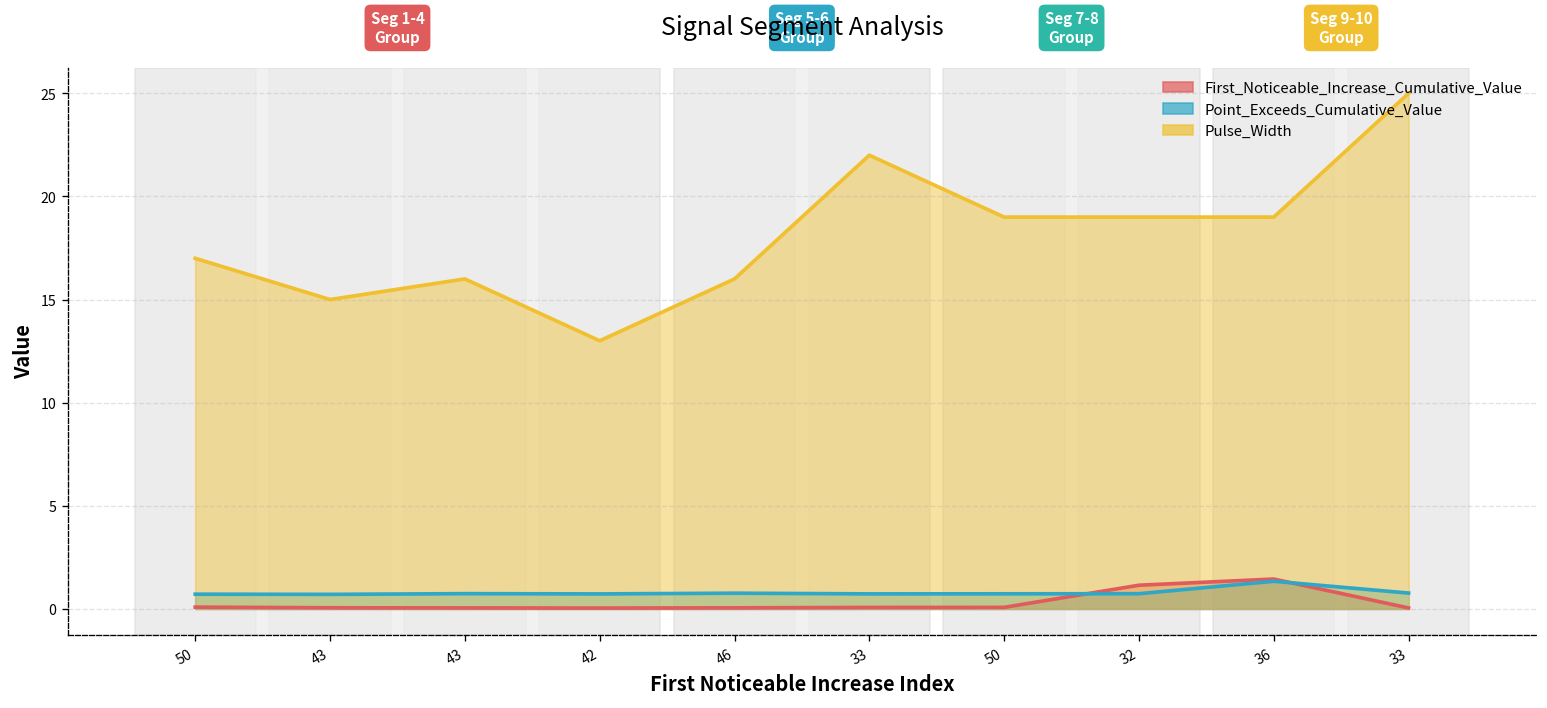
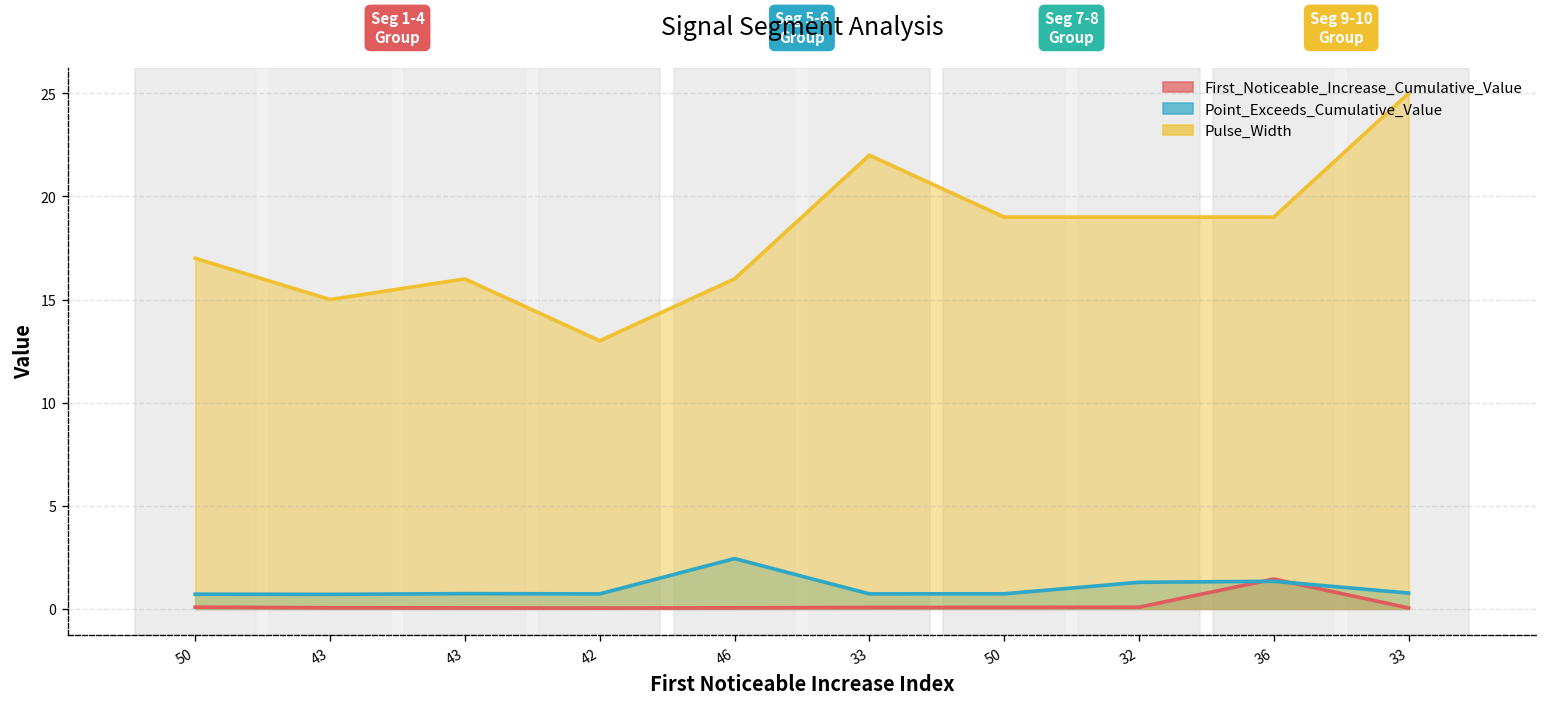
  {
    "First_Noticeable_Increase_Cumulative_Value": {
      "42": 0.0,
      "46": 0.0,
-     "32": 1.1
+     "32": 0.1
    },
    "Point_Exceeds_Cumulative_Value": {
      "42": 0.7,
-     "46": 0.8,
-     "32": 0.7
+     "46": 2.4,
+     "32": 1.3
    },
    "Pulse_Width": {
      "42": 13.0,
      "46": 16.0,
      "32": 19.0,
      "36": 19.0
    }
  }
